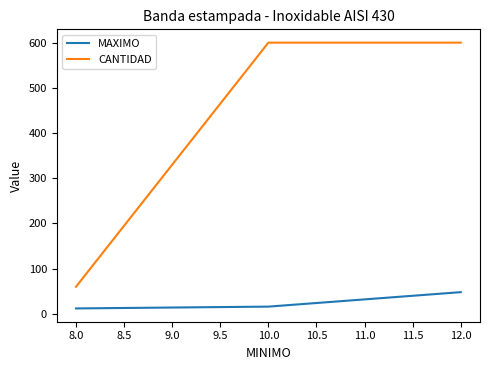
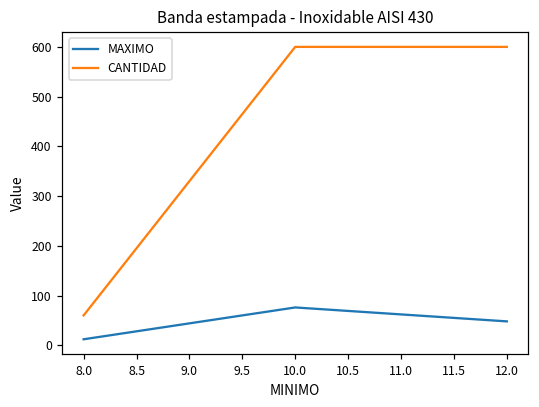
  {
    "MAXIMO": {
      "8.0": 10,
-     "10.0": 20,
+     "10.0": 80,
      "12.0": 50
    },
    "CANTIDAD": {
      "8.0": 60,
      "10.0": 600,
      "12.0": 600
    }
  }
